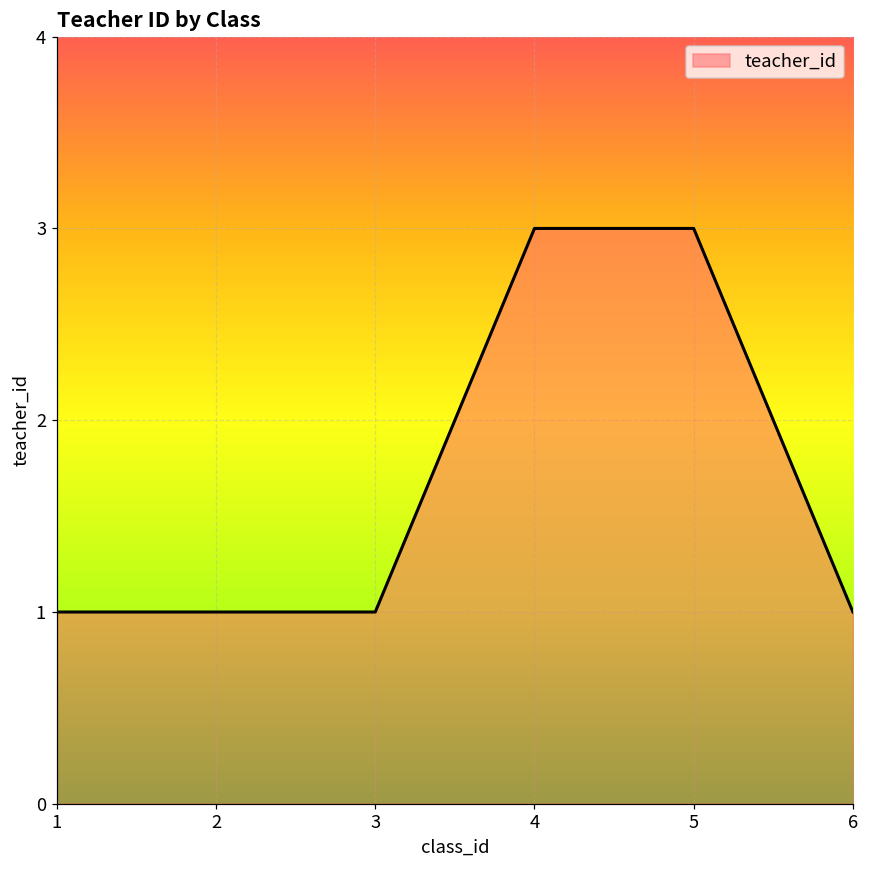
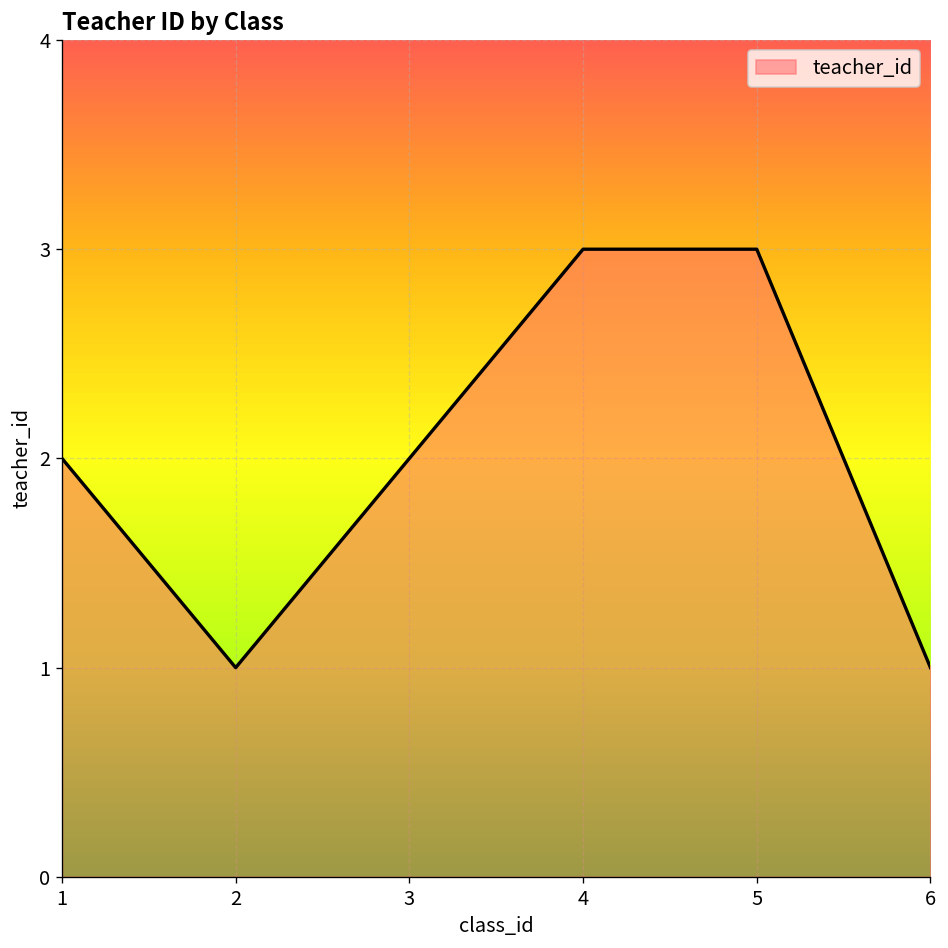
  {
-   "1": 1,
+   "1": 2,
    "2": 1,
-   "3": 1,
+   "3": 2,
    "4": 3,
    "5": 3,
    "6": 1
  }
